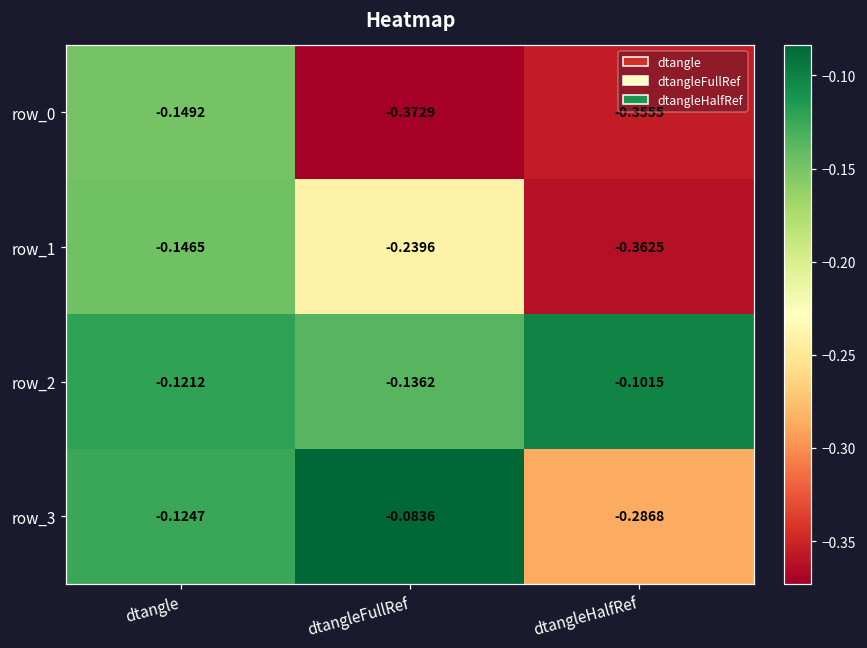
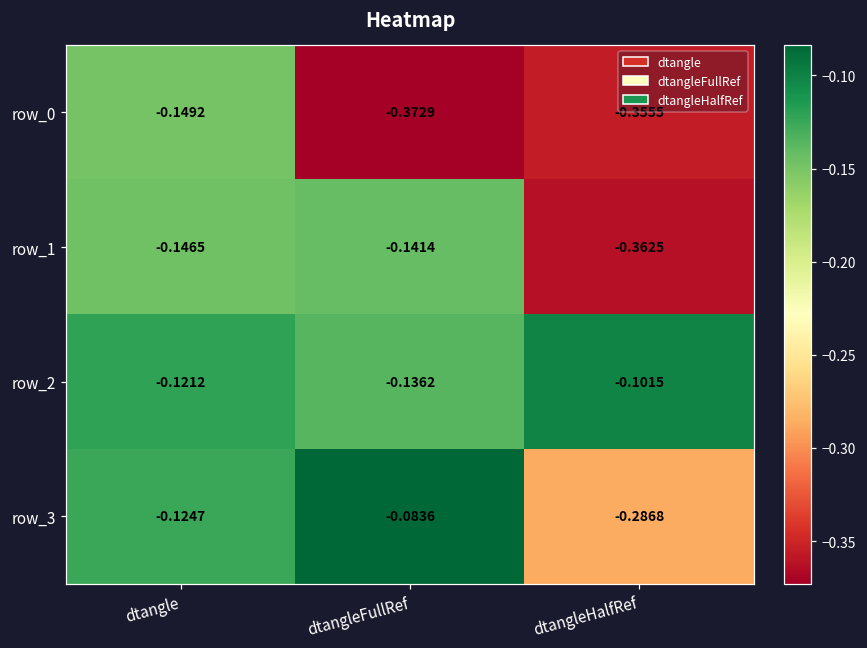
  {
    "row_0": {
      "dtangle": -0.1492,
      "dtangleFullRef": -0.3729
    },
    "row_1": {
      "dtangle": -0.1465,
-     "dtangleFullRef": -0.2396,
+     "dtangleFullRef": -0.1414,
      "dtangleHalfRef": -0.3625
    },
    "row_2": {
      "dtangle": -0.1212,
      "dtangleFullRef": -0.1362,
      "dtangleHalfRef": -0.1015
    },
    "row_3": {
      "dtangle": -0.1247,
      "dtangleFullRef": -0.0836,
      "dtangleHalfRef": -0.2868
    }
  }
